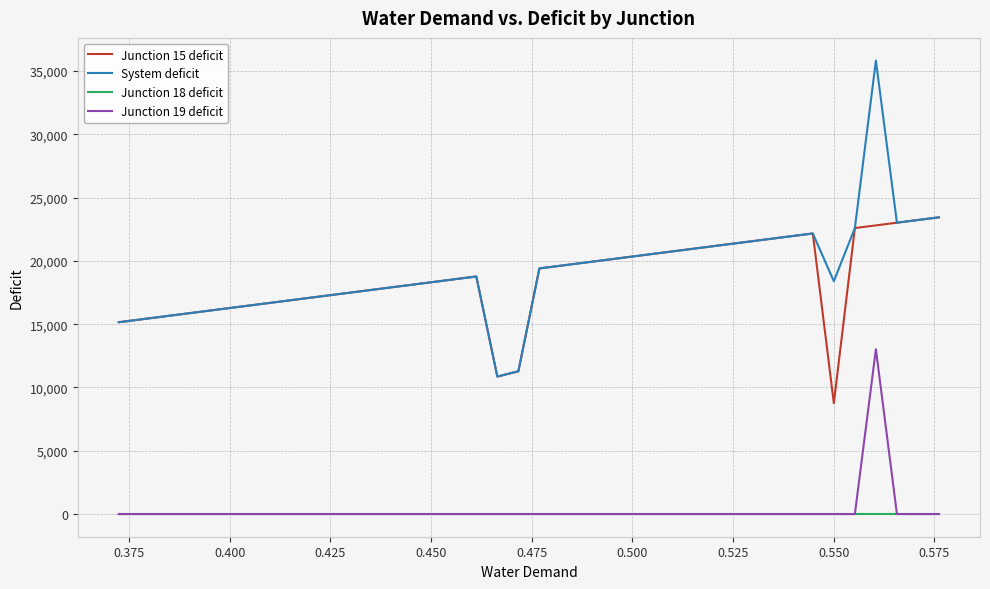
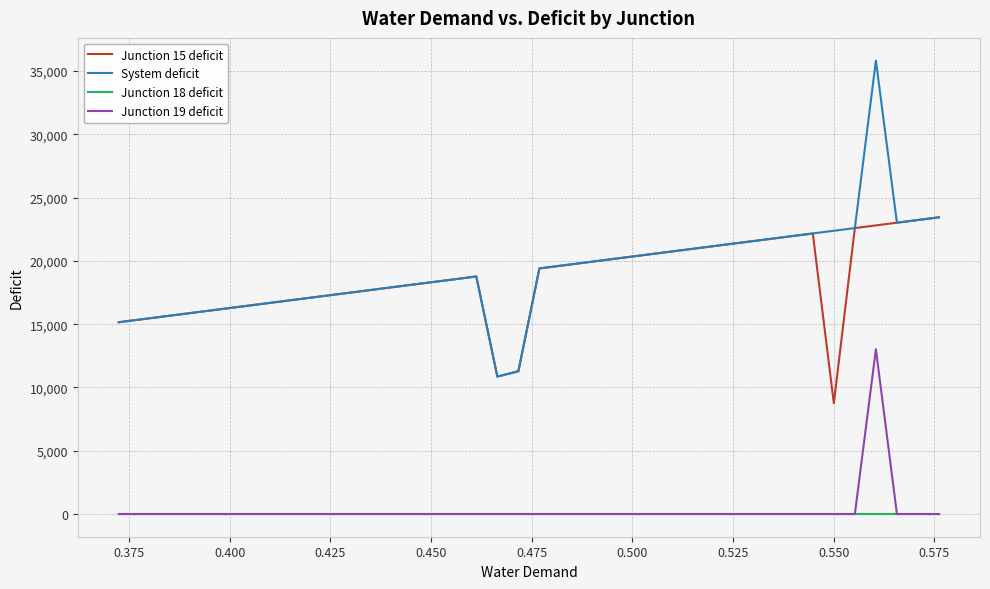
  {
    "Junction 15 deficit": {
      "0.550": "8,800"
    },
    "System deficit": {
-     "0.550": "18,400"
+     "0.550": "22,400"
    }
  }
